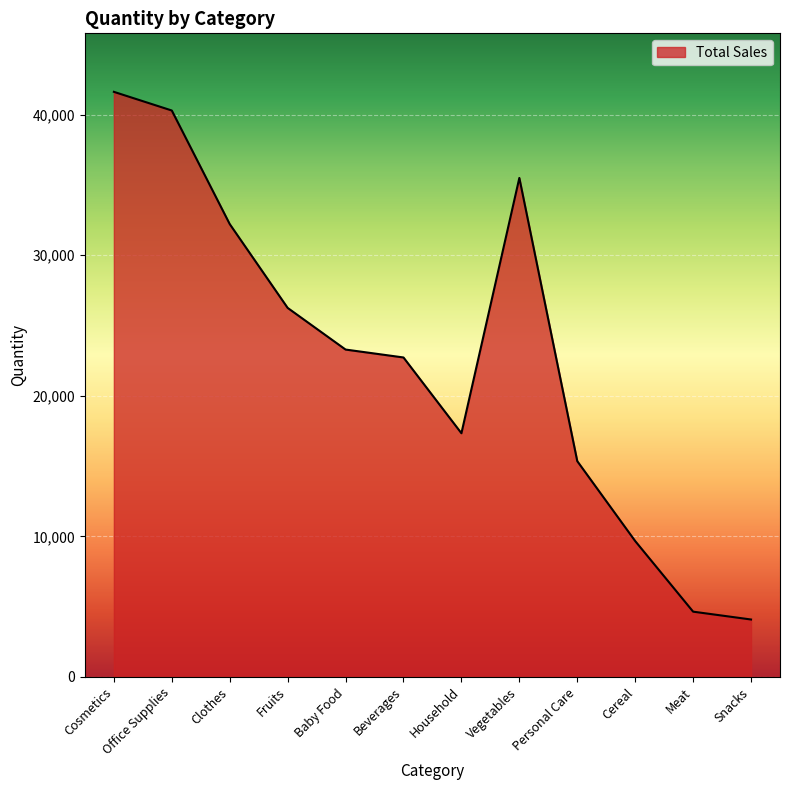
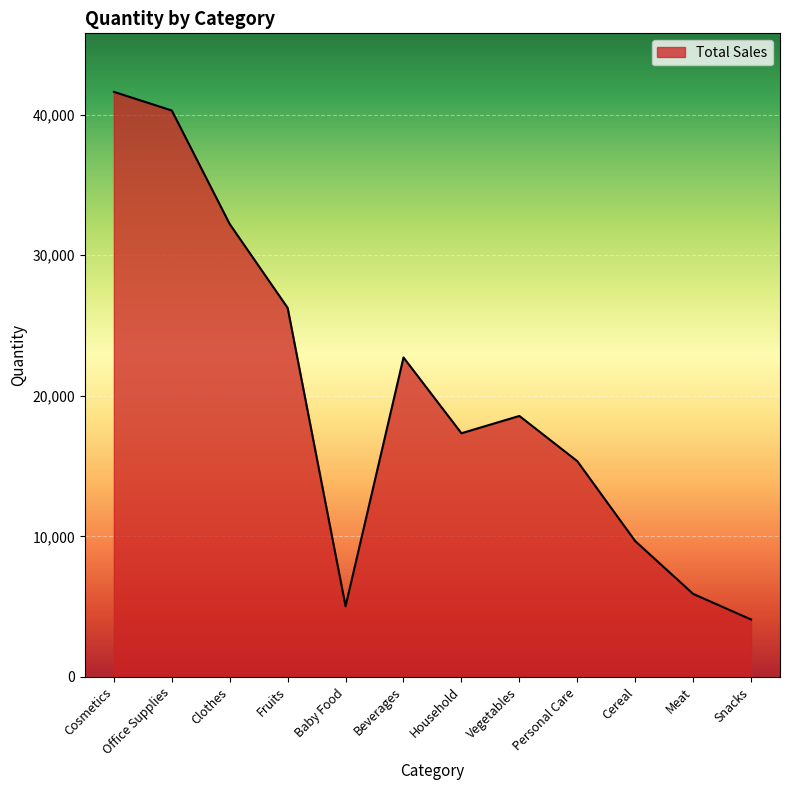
  {
    "Cosmetics": "41,600",
    "Office Supplies": "40,300",
    "Clothes": "32,200",
    "Fruits": "26,300",
-   "Baby Food": "23,300",
+   "Baby Food": "5,000",
    "Beverages": "22,700",
    "Household": "17,300",
-   "Vegetables": "35,500",
+   "Vegetables": "18,600",
    "Personal Care": "15,400",
    "Cereal": "9,700",
-   "Meat": "4,600",
+   "Meat": "5,900",
    "Snacks": "4,100"
  }
